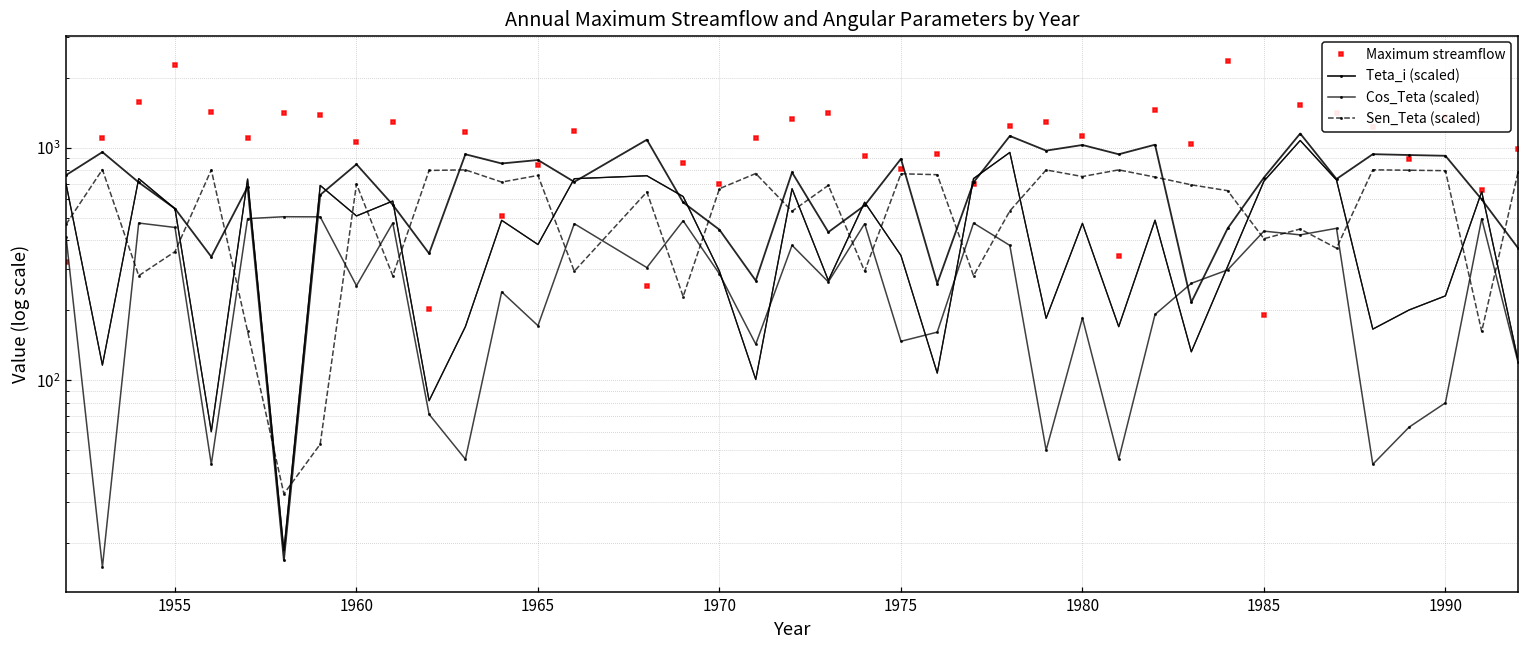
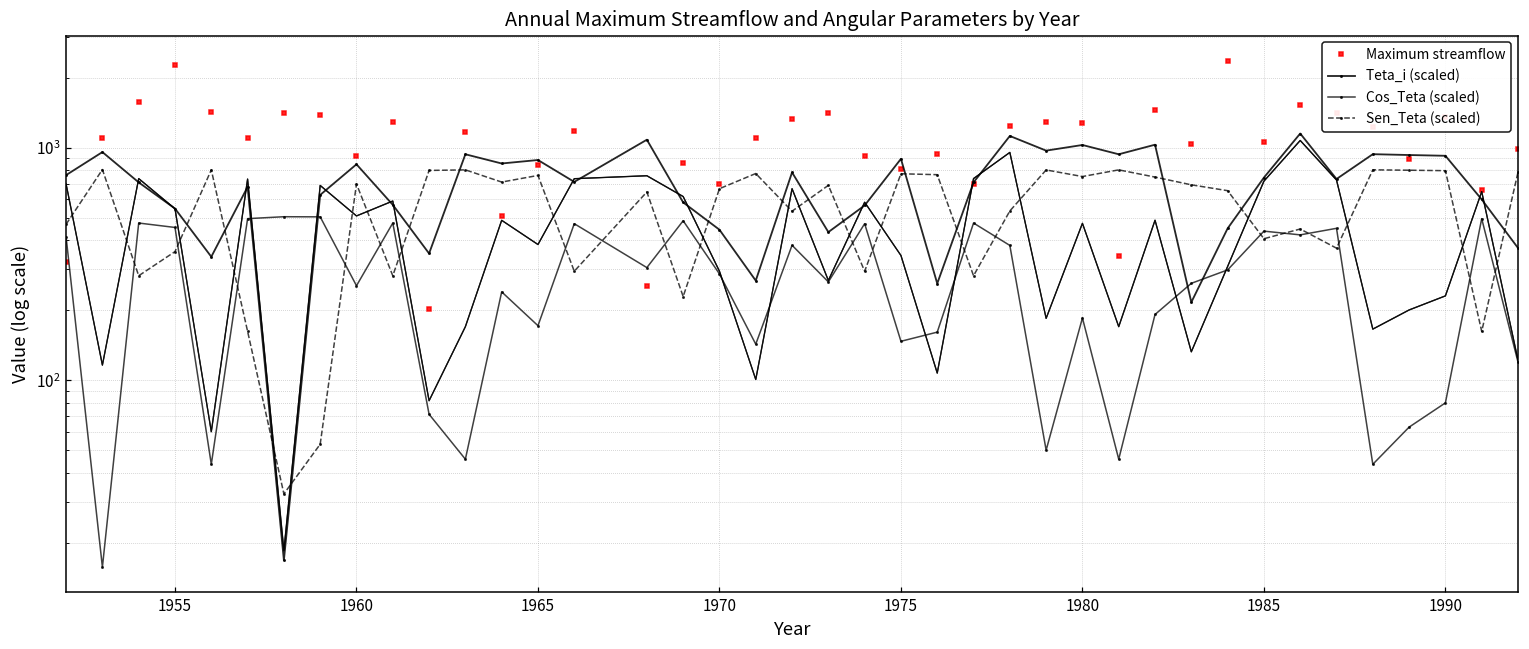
  {
    "Maximum streamflow": {
      "1955": 2300,
-     "1960": 1100,
+     "1960": 900,
      "1965": 840,
      "1970": 700,
      "1975": 810,
-     "1980": 1100,
-     "1985": 190
+     "1980": 1300,
+     "1985": 1100
    }
  }
